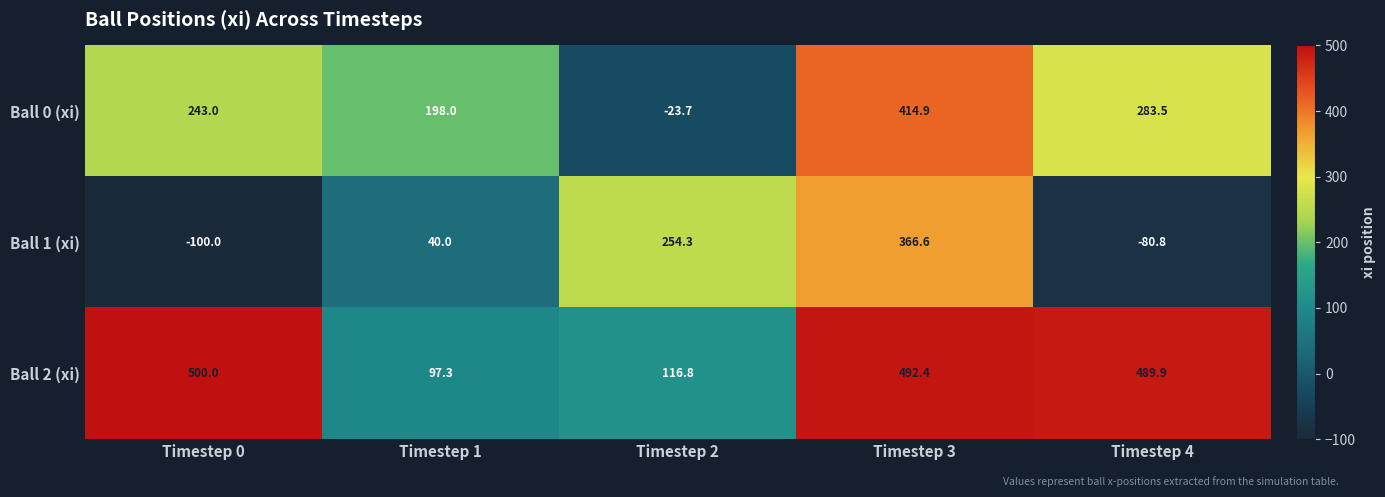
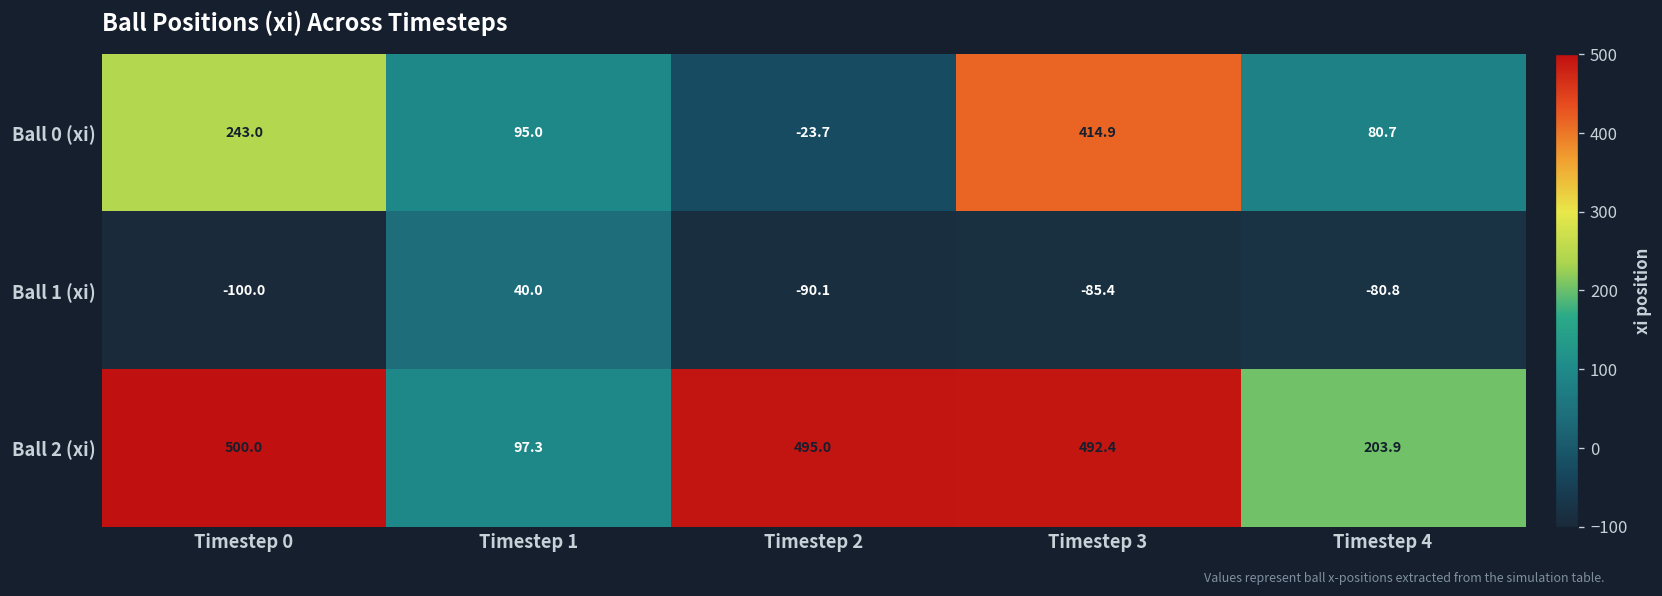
  {
    "Ball 0 (xi)": {
      "Timestep 0": 243.0,
-     "Timestep 1": 198.0,
+     "Timestep 1": 95.0,
      "Timestep 2": -23.7,
      "Timestep 3": 414.9,
-     "Timestep 4": 283.5
+     "Timestep 4": 80.7
    },
    "Ball 1 (xi)": {
      "Timestep 0": -100.0,
      "Timestep 1": 40.0,
-     "Timestep 2": 254.3,
-     "Timestep 3": 366.6,
+     "Timestep 2": -90.1,
+     "Timestep 3": -85.4,
      "Timestep 4": -80.8
    },
    "Ball 2 (xi)": {
      "Timestep 0": 500.0,
      "Timestep 1": 97.3,
-     "Timestep 2": 116.8,
+     "Timestep 2": 495.0,
      "Timestep 3": 492.4,
-     "Timestep 4": 489.9
+     "Timestep 4": 203.9
    }
  }
